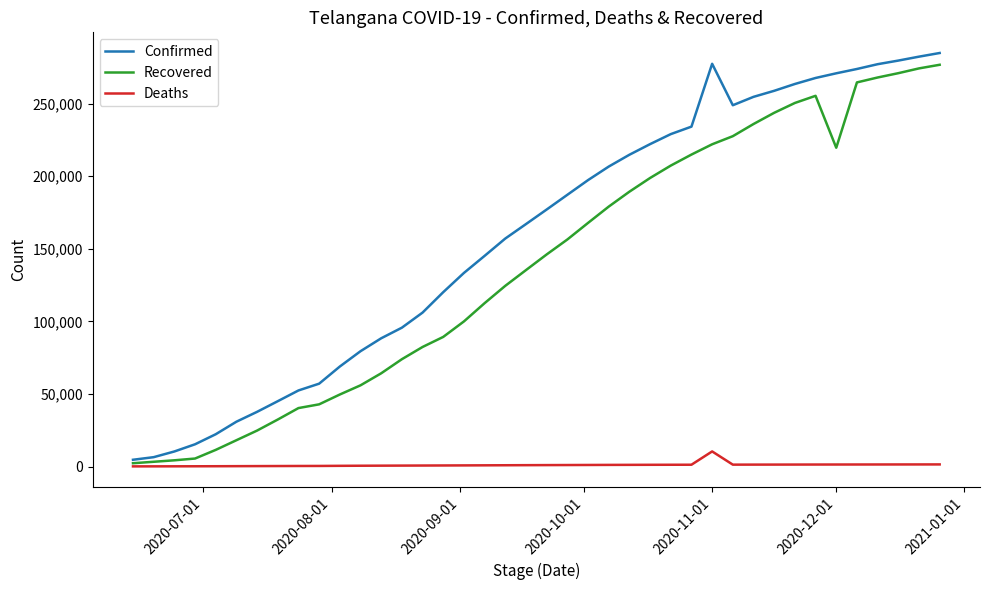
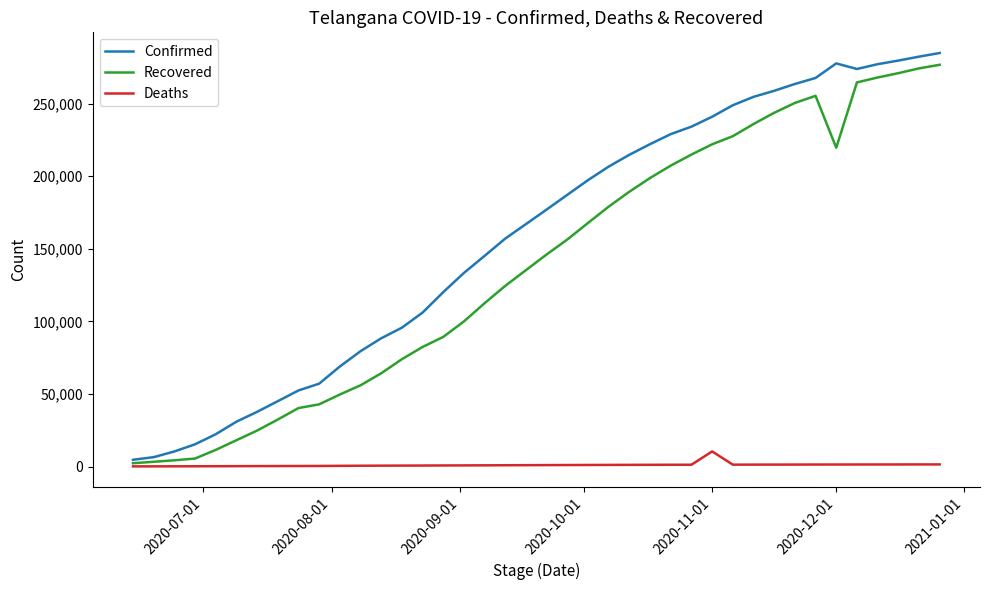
  {
    "Confirmed": {
-     "2020-11-01": "277,000",
-     "2020-12-01": "271,000"
+     "2020-11-01": "241,000",
+     "2020-12-01": "278,000"
    },
    "Recovered": {
      "2020-11-01": "222,000",
      "2020-12-01": "220,000"
    },
    "Deaths": {
      "2020-11-01": "10,000",
      "2020-12-01": "1,000"
    }
  }
